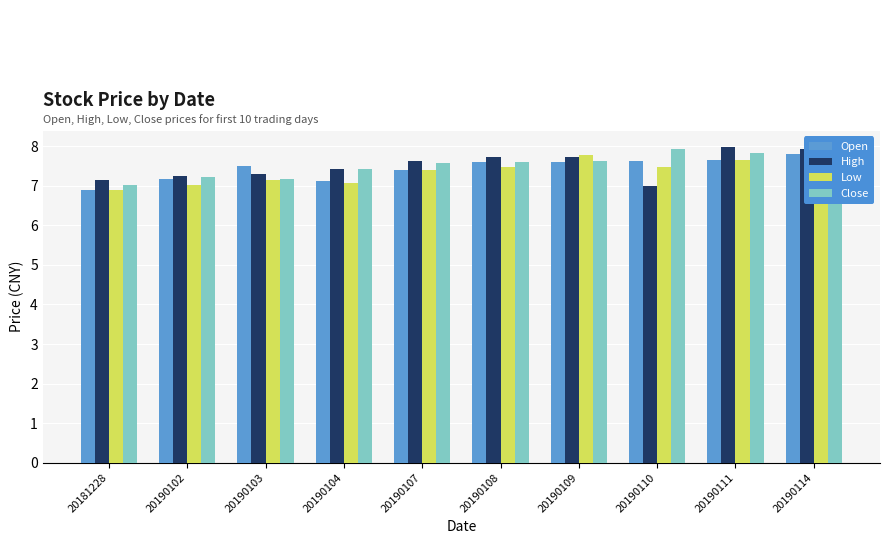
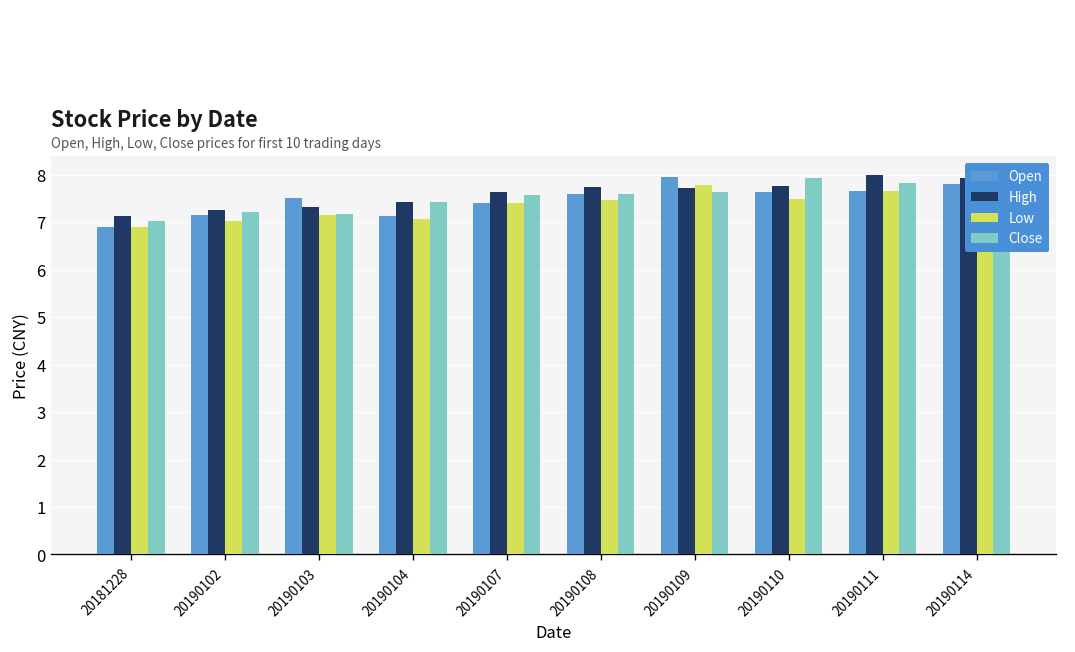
  {
    "Open": {
      "20181228": 6.9,
      "20190102": 7.2,
      "20190103": 7.5,
      "20190104": 7.1,
      "20190107": 7.4,
      "20190108": 7.6,
-     "20190109": 7.6,
+     "20190109": 8.0,
      "20190110": 7.6,
      "20190111": 7.7,
      "20190114": 7.8
    },
    "High": {
      "20181228": 7.1,
      "20190102": 7.3,
      "20190103": 7.3,
      "20190104": 7.4,
      "20190107": 7.6,
      "20190108": 7.7,
      "20190109": 7.7,
-     "20190110": 7.0,
+     "20190110": 7.8,
      "20190111": 8.0
    },
    "Low": {
      "20181228": 6.9,
      "20190102": 7.0,
      "20190103": 7.2,
      "20190104": 7.1,
      "20190107": 7.4,
      "20190108": 7.5,
      "20190109": 7.8,
      "20190110": 7.5,
      "20190111": 7.7
    },
    "Close": {
      "20181228": 7.0,
      "20190102": 7.2,
      "20190103": 7.2,
      "20190104": 7.4,
      "20190107": 7.6,
      "20190108": 7.6,
      "20190109": 7.6,
      "20190110": 7.9,
      "20190111": 7.8
    }
  }
